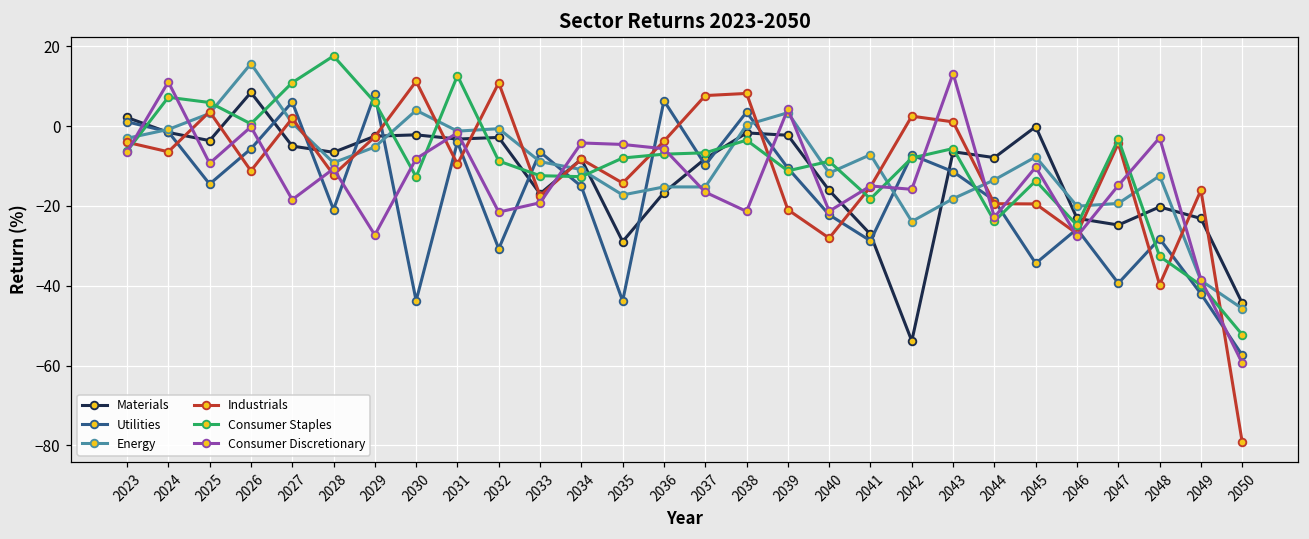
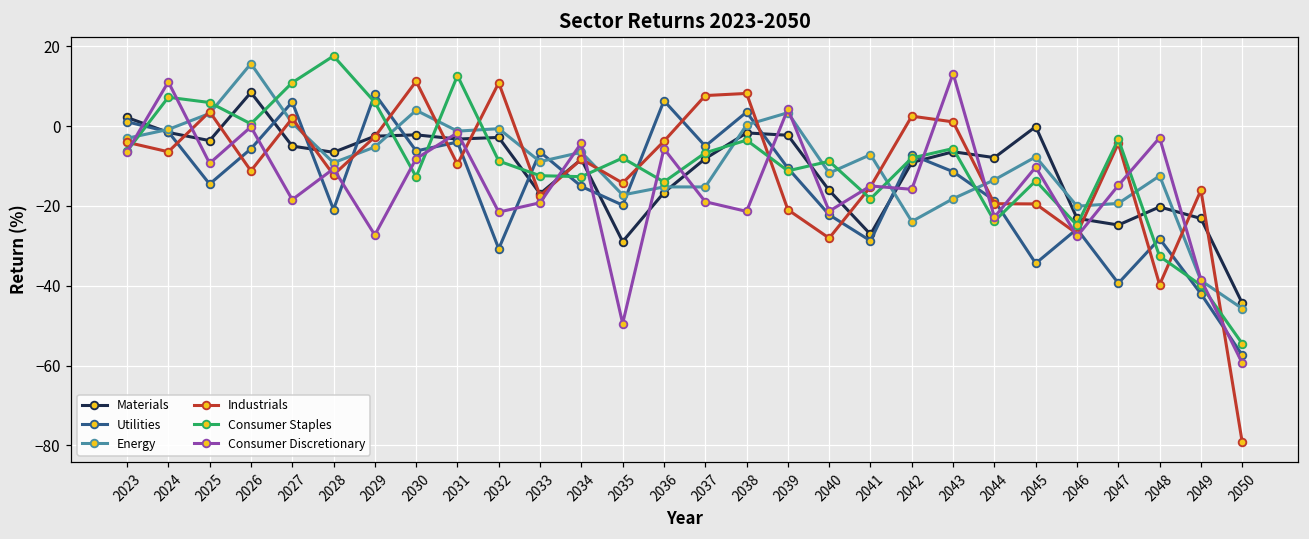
  {
    "Materials": {
      "2023": 2,
      "2025": -4,
      "2026": 8,
      "2027": -5,
      "2028": -7,
      "2030": -2,
      "2031": -3,
      "2032": -3,
      "2035": -29,
      "2036": -17,
      "2037": -8,
      "2038": -2,
      "2039": -2,
      "2040": -16,
      "2041": -27,
-     "2042": -54,
+     "2042": -9,
      "2043": -6,
      "2044": -8,
      "2045": 0,
      "2046": -23,
      "2047": -25,
      "2048": -20,
      "2049": -23,
      "2050": -44
    },
    "Utilities": {
      "2023": 1,
      "2025": -15,
      "2026": -6,
      "2027": 6,
      "2028": -21,
      "2029": 8,
-     "2030": -44,
+     "2030": -6,
      "2031": -4,
      "2032": -31,
      "2033": -6,
      "2034": -15,
-     "2035": -44,
+     "2035": -20,
      "2036": 6,
-     "2037": -10,
+     "2037": -5,
      "2038": 3,
      "2040": -22,
      "2041": -29,
      "2042": -7,
      "2043": -11,
      "2044": -19,
      "2045": -34,
      "2046": -26,
      "2047": -39,
      "2048": -28,
      "2049": -42,
      "2050": -57
    },
    "Energy": {
      "2023": -3,
      "2026": 16,
      "2027": 1,
      "2028": -9,
      "2029": -5,
      "2030": 4,
      "2032": -1,
      "2033": -9,
-     "2034": -11,
+     "2034": -7,
      "2035": -17,
      "2036": -15,
      "2037": -15,
      "2038": 0,
      "2039": 3,
      "2040": -12,
      "2041": -7,
      "2042": -24,
      "2043": -18,
      "2044": -13,
      "2045": -8,
      "2046": -20,
      "2047": -19,
      "2048": -12,
      "2050": -46
    },
    "Industrials": {
      "2023": -4,
      "2024": -6,
      "2026": -11,
      "2027": 2,
      "2028": -12,
      "2030": 11,
      "2031": -10,
      "2032": 11,
      "2035": -14,
      "2036": -4,
      "2037": 8,
      "2038": 8,
      "2039": -21,
      "2040": -28,
      "2042": 2,
      "2043": 1,
      "2044": -19,
      "2045": -20,
      "2047": -4,
      "2048": -40,
      "2049": -16,
      "2050": -79
    },
    "Consumer Staples": {
      "2024": 7,
      "2025": 6,
      "2026": 1,
      "2027": 11,
      "2028": 18,
      "2029": 6,
      "2030": -13,
      "2031": 13,
      "2032": -9,
      "2033": -12,
      "2034": -13,
      "2035": -8,
-     "2036": -7,
+     "2036": -14,
      "2037": -7,
      "2038": -4,
      "2040": -9,
      "2041": -18,
      "2042": -8,
      "2043": -6,
      "2044": -24,
      "2045": -14,
      "2046": -25,
      "2047": -3,
      "2048": -33,
      "2049": -40,
-     "2050": -52
+     "2050": -54
    },
    "Consumer Discretionary": {
      "2024": 11,
      "2025": -9,
      "2026": 0,
      "2027": -18,
      "2028": -11,
      "2029": -27,
      "2030": -8,
      "2032": -22,
      "2033": -19,
      "2034": -4,
-     "2035": -5,
+     "2035": -49,
      "2036": -6,
-     "2037": -17,
+     "2037": -19,
      "2038": -21,
      "2039": 4,
      "2040": -21,
      "2042": -16,
      "2043": 13,
      "2044": -23,
      "2045": -10,
      "2047": -15,
      "2048": -3,
      "2050": -59
    }
  }
